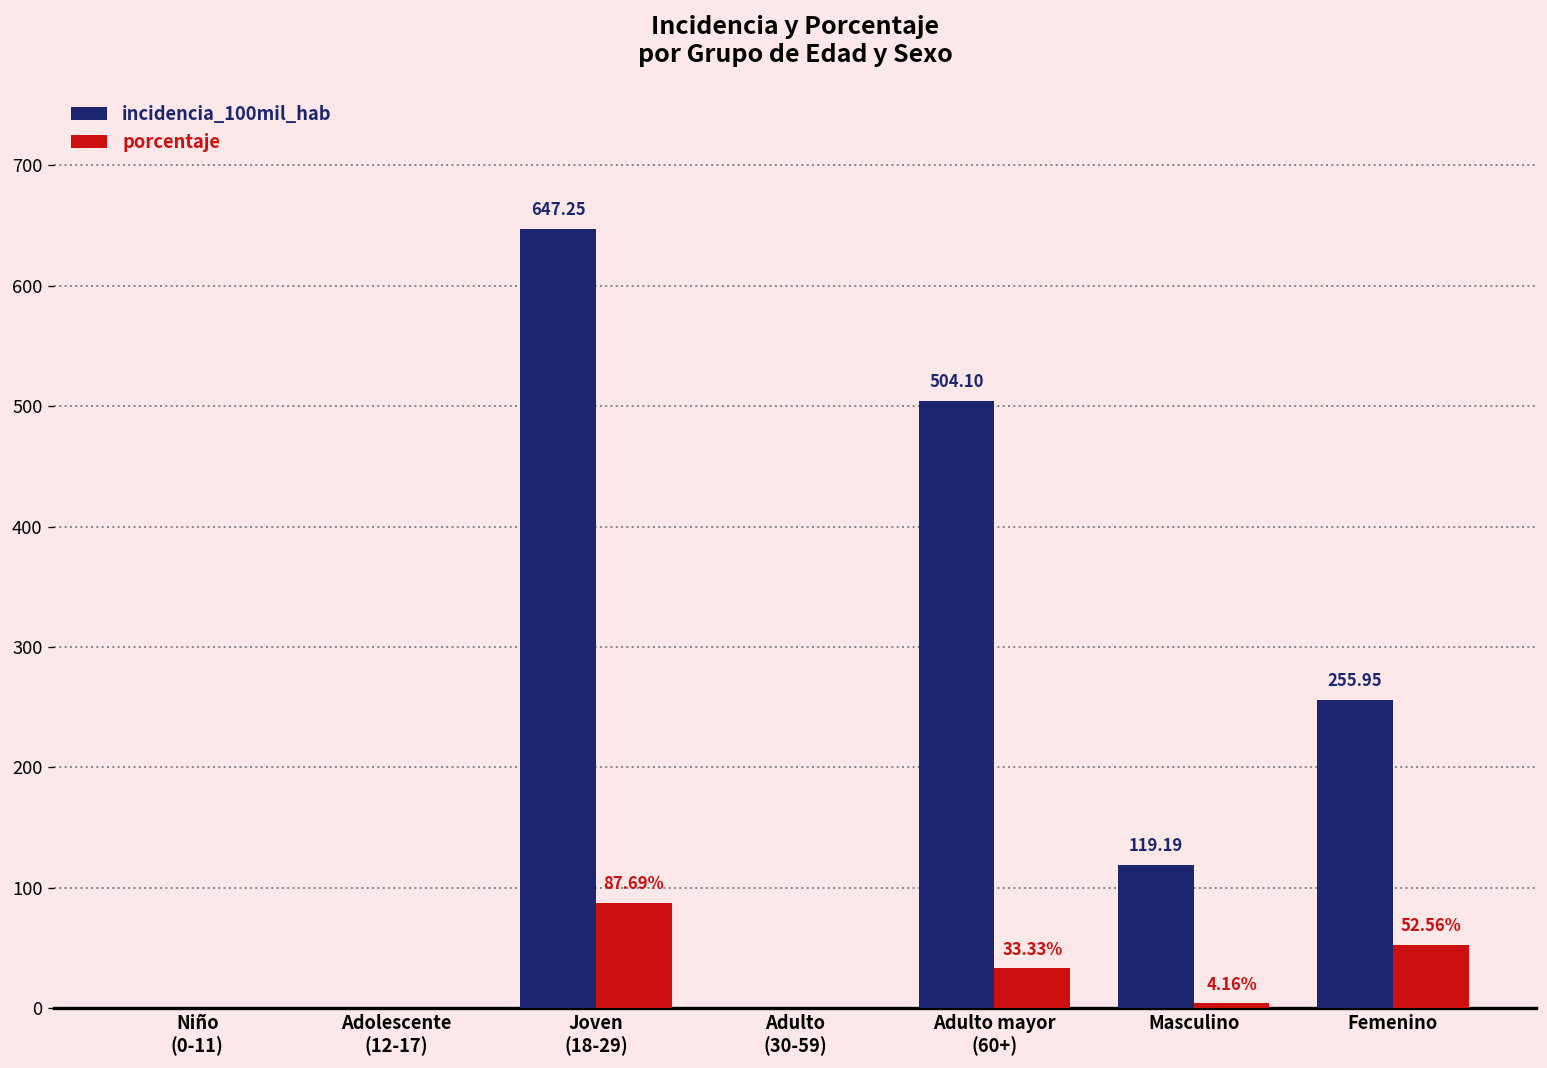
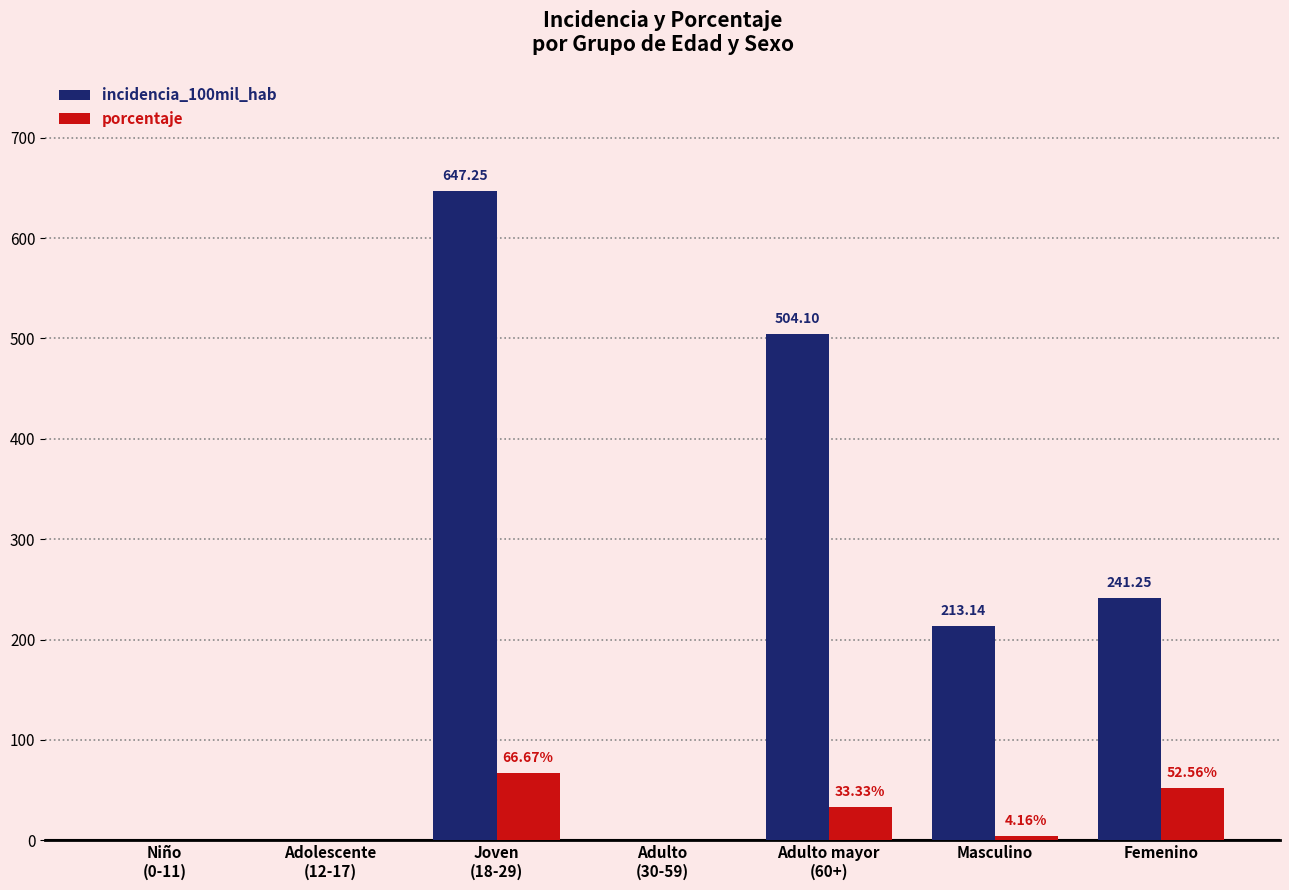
  {
    "incidencia_100mil_hab": {
      "Joven (18-29)": "647.25",
      "Adulto mayor (60+)": "504.10",
-     "Masculino": "119.19",
-     "Femenino": "255.95"
+     "Masculino": "213.14",
+     "Femenino": "241.25"
    },
    "porcentaje": {
-     "Joven (18-29)": "87.69%",
+     "Joven (18-29)": "66.67%",
      "Adulto mayor (60+)": "33.33%",
      "Masculino": "4.16%",
      "Femenino": "52.56%"
    }
  }
